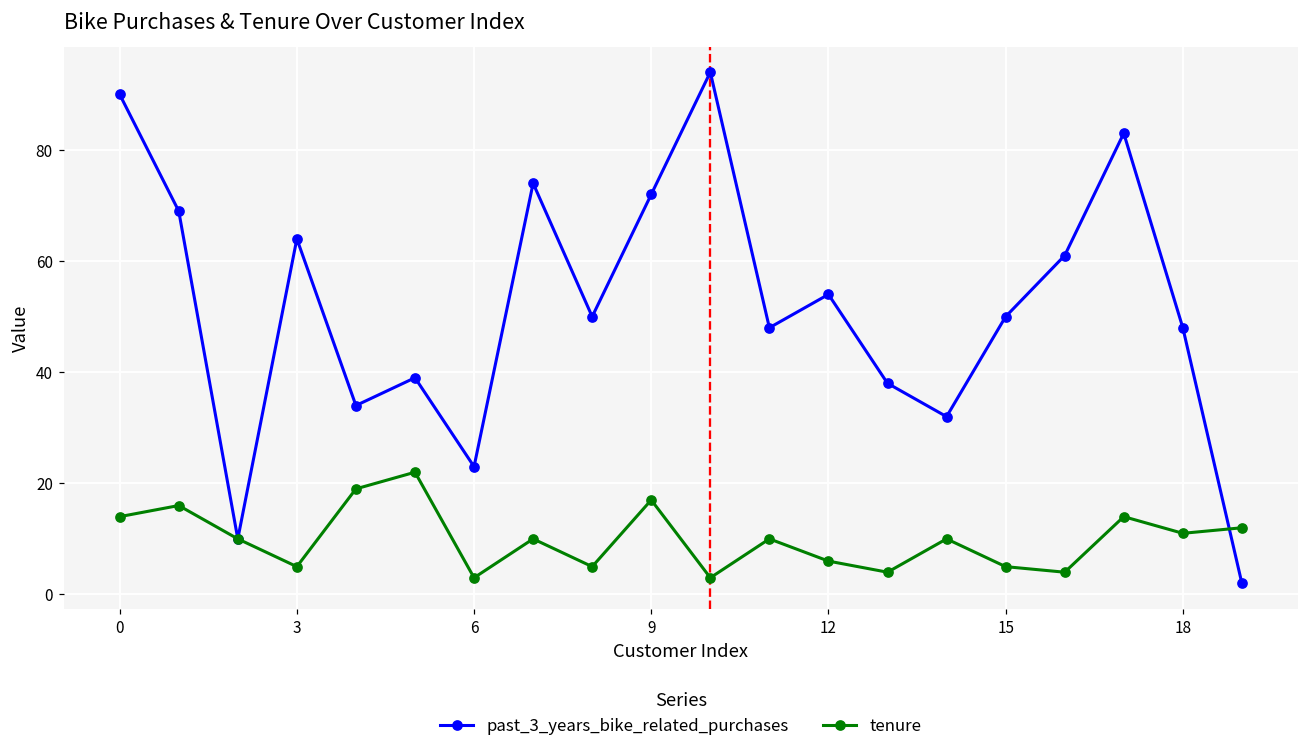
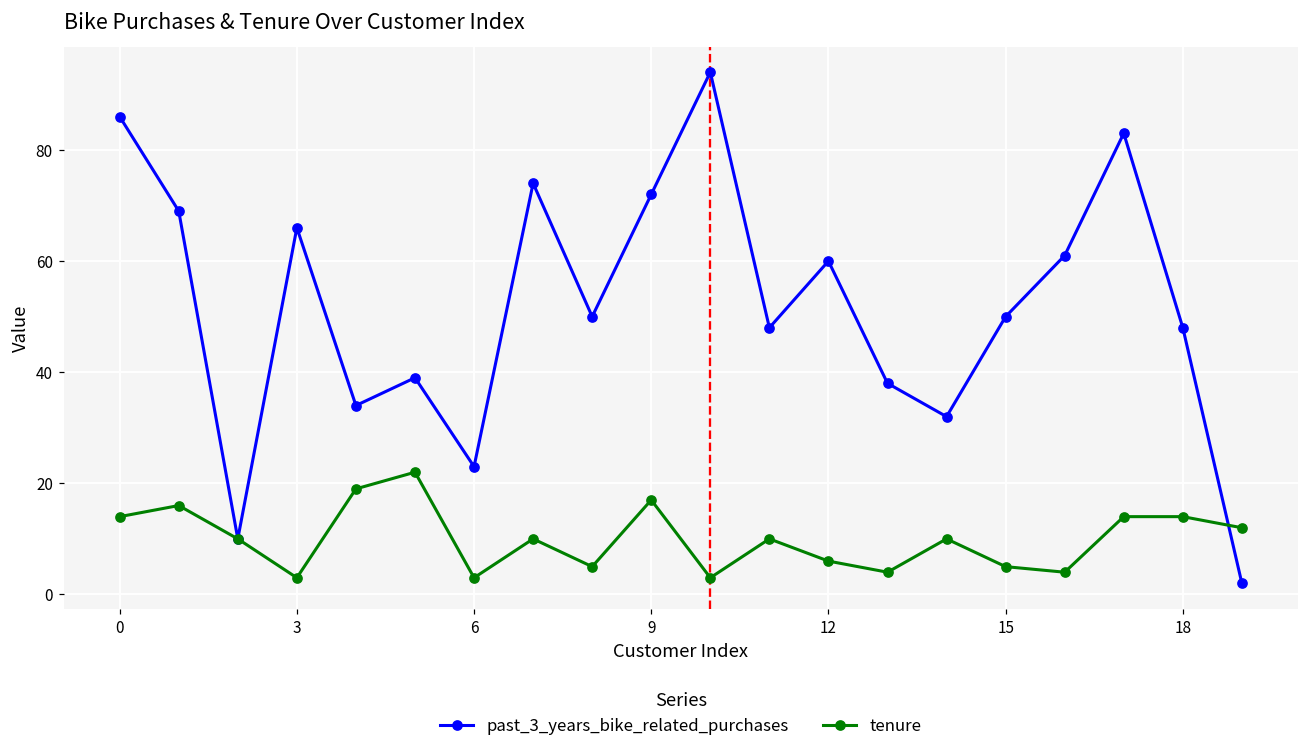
  {
    "past_3_years_bike_related_purchases": {
-     "0": 90,
-     "3": 64,
+     "0": 86,
+     "3": 66,
      "6": 23,
      "9": 72,
-     "12": 54,
+     "12": 60,
      "15": 50,
      "18": 48
    },
    "tenure": {
      "0": 14,
-     "3": 5,
+     "3": 3,
      "6": 3,
      "9": 17,
      "12": 6,
      "15": 5,
-     "18": 11
+     "18": 14
    }
  }
